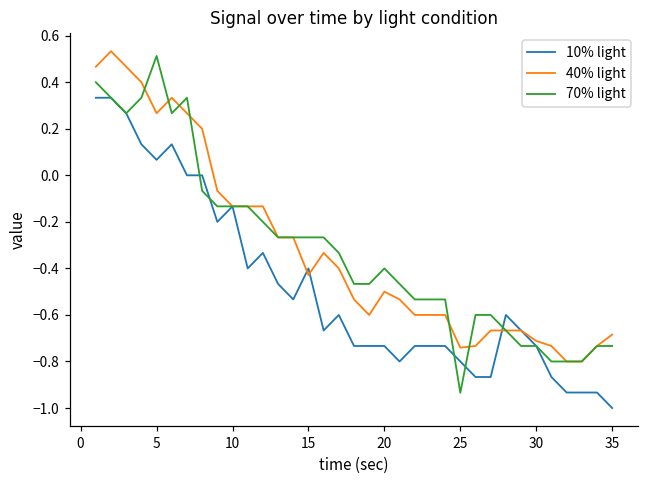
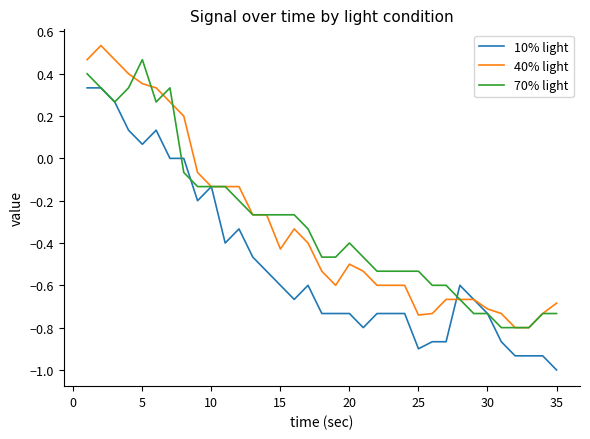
  {
    "10% light": {
      "5": 0.07,
-     "15": -0.4,
+     "15": -0.6,
      "20": -0.73,
-     "25": -0.8,
+     "25": -0.9,
      "35": -1.0
    },
    "40% light": {
-     "5": 0.27,
+     "5": 0.35,
      "15": -0.43,
      "20": -0.50,
      "25": -0.74,
      "30": -0.71,
      "35": -0.68
    },
    "70% light": {
-     "5": 0.51,
+     "5": 0.47,
      "15": -0.27,
      "20": -0.40,
-     "25": -0.93,
+     "25": -0.53,
      "35": -0.73
    }
  }
